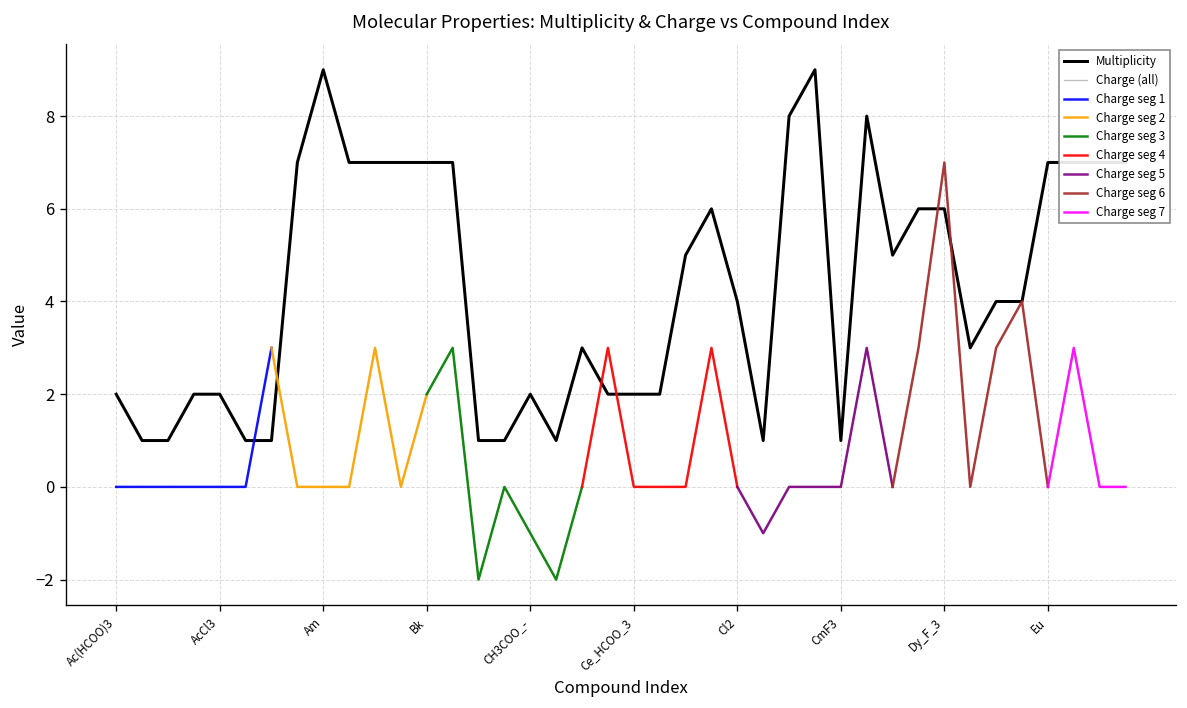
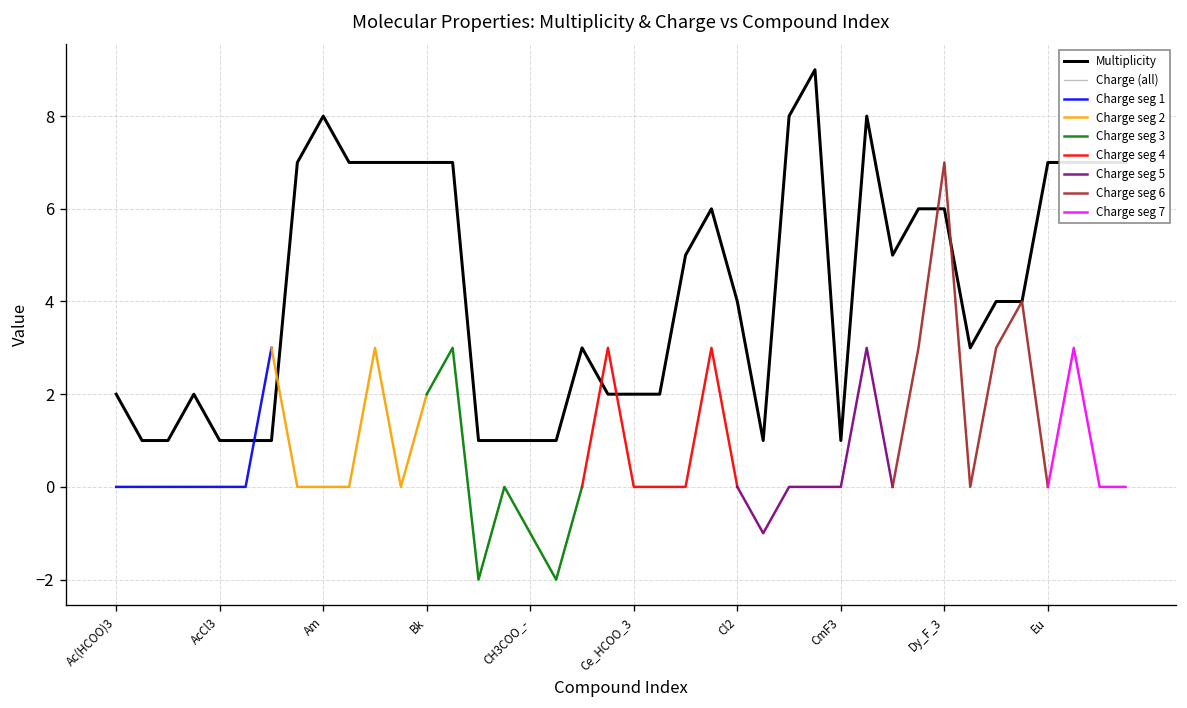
  {
    "Multiplicity": {
      "Ac(HCOO)3": 2,
-     "AcCl3": 2,
-     "Am": 9,
+     "AcCl3": 1,
+     "Am": 8,
      "Bk": 7,
-     "CH3COO_-": 2,
+     "CH3COO_-": 1,
      "Ce_HCOO_3": 2,
      "Cl2": 4,
      "CmF3": 1,
      "Dy_F_3": 6,
      "Eu": 7
    }
  }
